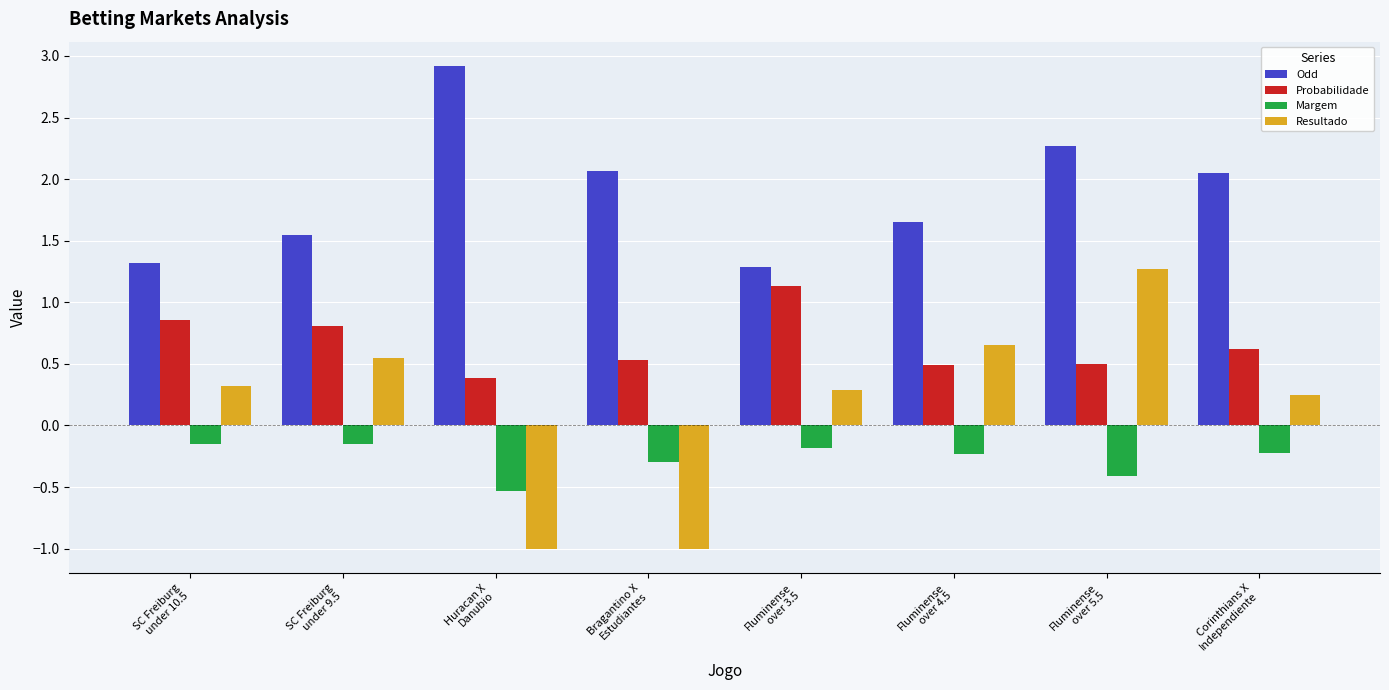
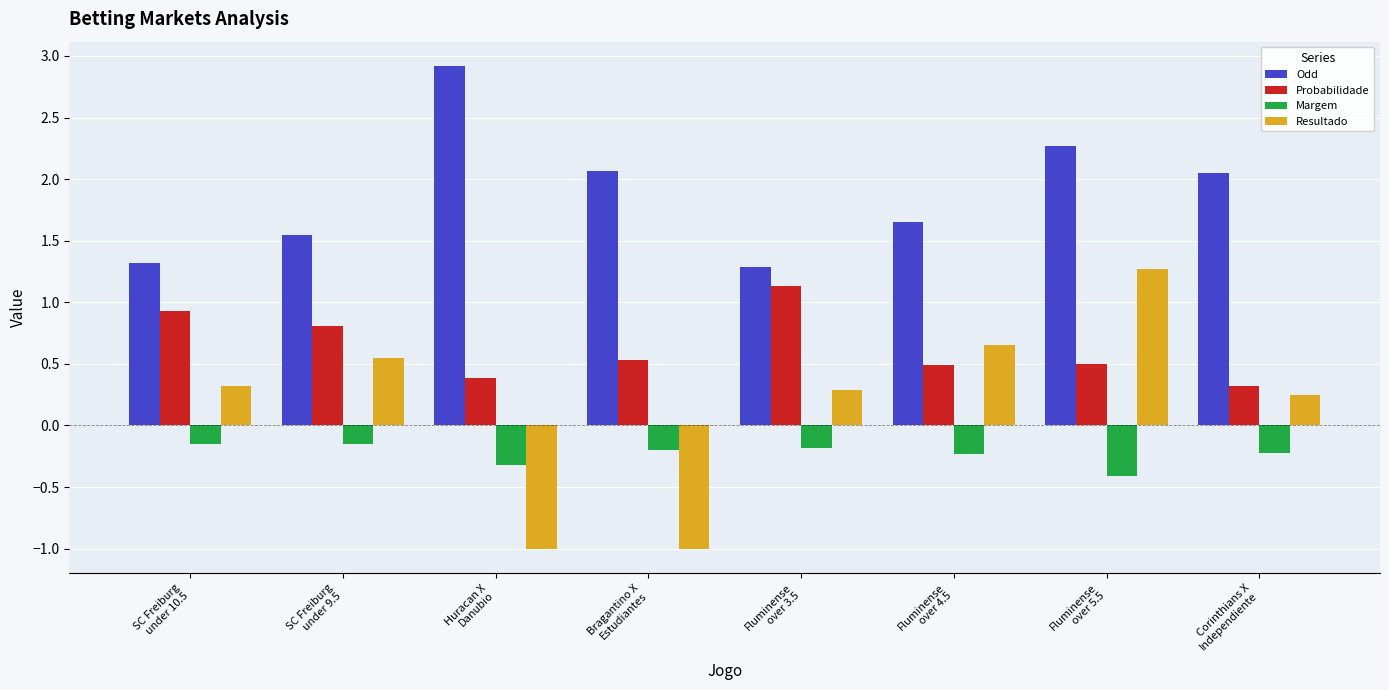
  {
    "Odd": {
      "SC Freiburg under 10.5": 1.32,
      "SC Freiburg under 9.5": 1.55,
      "Huracan X Danubio": 2.92,
      "Bragantino X Estudiantes": 2.07,
      "Fluminense over 3.5": 1.29,
      "Fluminense over 4.5": 1.65,
      "Fluminense over 5.5": 2.27,
      "Corinthians X Independiente": 2.05
    },
    "Probabilidade": {
-     "SC Freiburg under 10.5": 0.85,
+     "SC Freiburg under 10.5": 0.93,
      "SC Freiburg under 9.5": 0.80,
      "Huracan X Danubio": 0.38,
      "Bragantino X Estudiantes": 0.53,
      "Fluminense over 3.5": 1.13,
      "Fluminense over 4.5": 0.49,
      "Fluminense over 5.5": 0.50,
-     "Corinthians X Independiente": 0.62
+     "Corinthians X Independiente": 0.32
    },
    "Margem": {
      "SC Freiburg under 10.5": -0.15,
      "SC Freiburg under 9.5": -0.15,
-     "Huracan X Danubio": -0.53,
-     "Bragantino X Estudiantes": -0.3,
+     "Huracan X Danubio": -0.32,
+     "Bragantino X Estudiantes": -0.2,
      "Fluminense over 3.5": -0.18,
      "Fluminense over 4.5": -0.23,
      "Fluminense over 5.5": -0.41,
      "Corinthians X Independiente": -0.22
    },
    "Resultado": {
      "SC Freiburg under 10.5": 0.32,
      "SC Freiburg under 9.5": 0.55,
      "Huracan X Danubio": -1.00,
      "Bragantino X Estudiantes": -1.00,
      "Fluminense over 3.5": 0.29,
      "Fluminense over 4.5": 0.65,
      "Fluminense over 5.5": 1.27,
      "Corinthians X Independiente": 0.25
    }
  }
